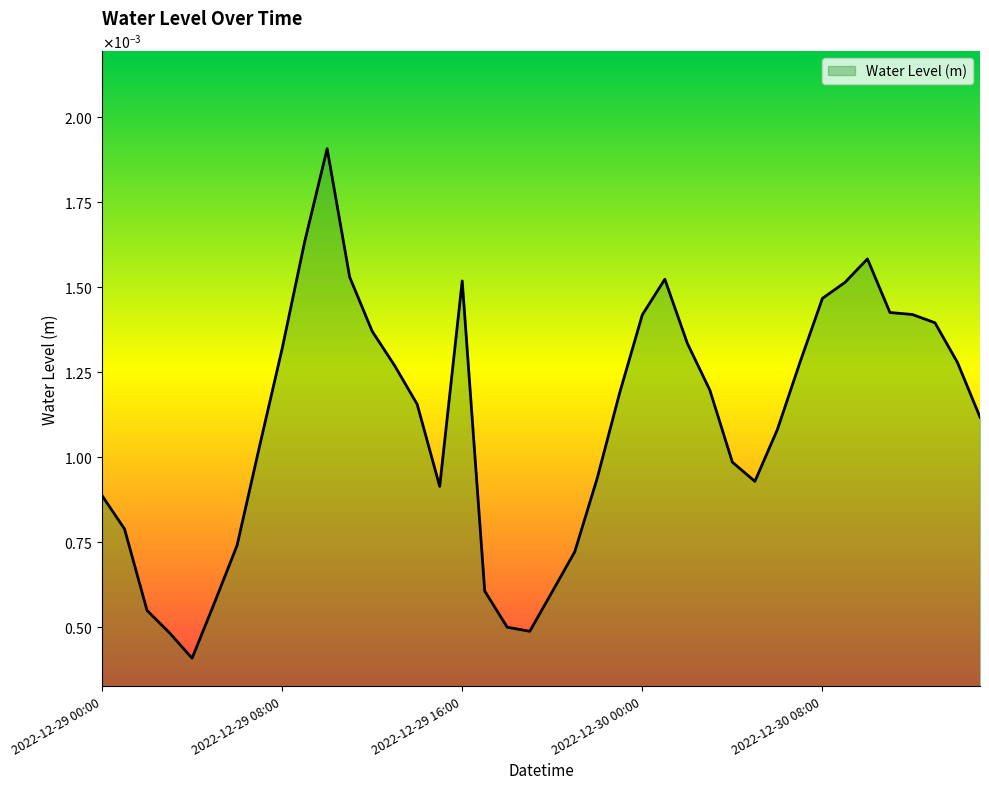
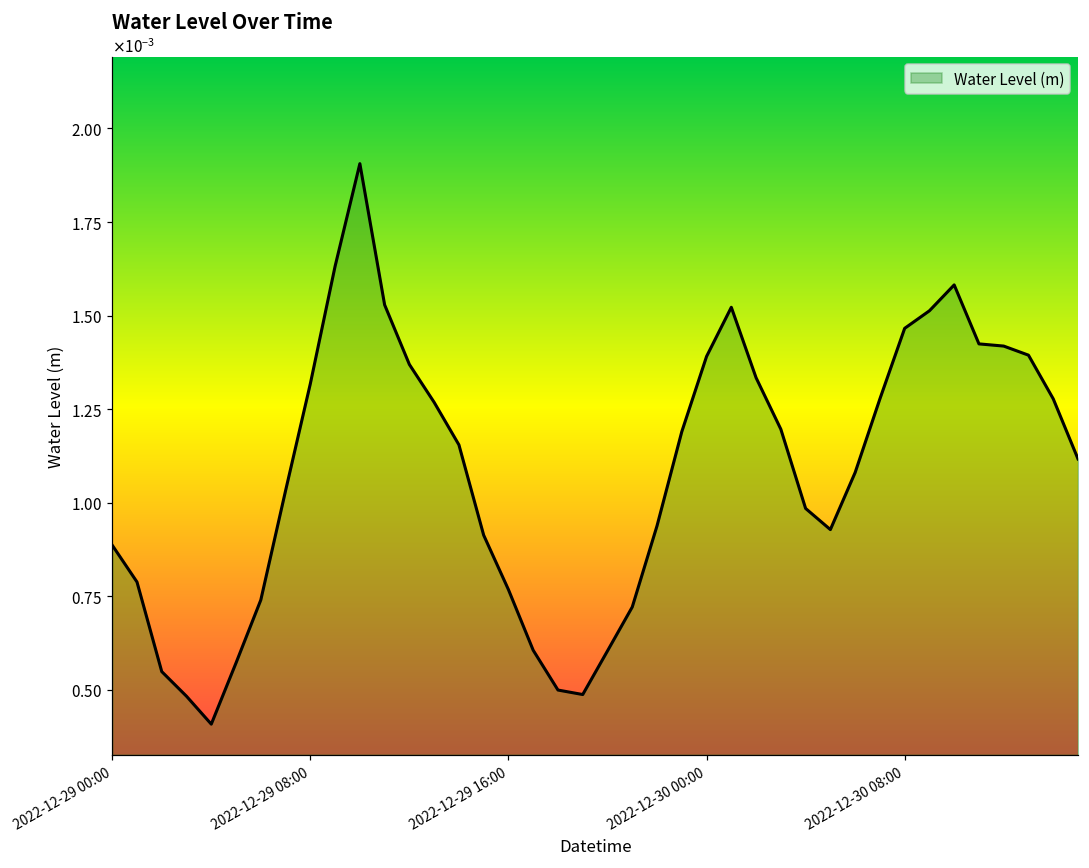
  {
    "2022-12-29 00:00": 0.00089,
    "2022-12-29 08:00": 0.00132,
-   "2022-12-29 16:00": 0.00152,
-   "2022-12-30 00:00": 0.00142,
+   "2022-12-29 16:00": 0.00077,
+   "2022-12-30 00:00": 0.00139,
    "2022-12-30 08:00": 0.00147
  }
